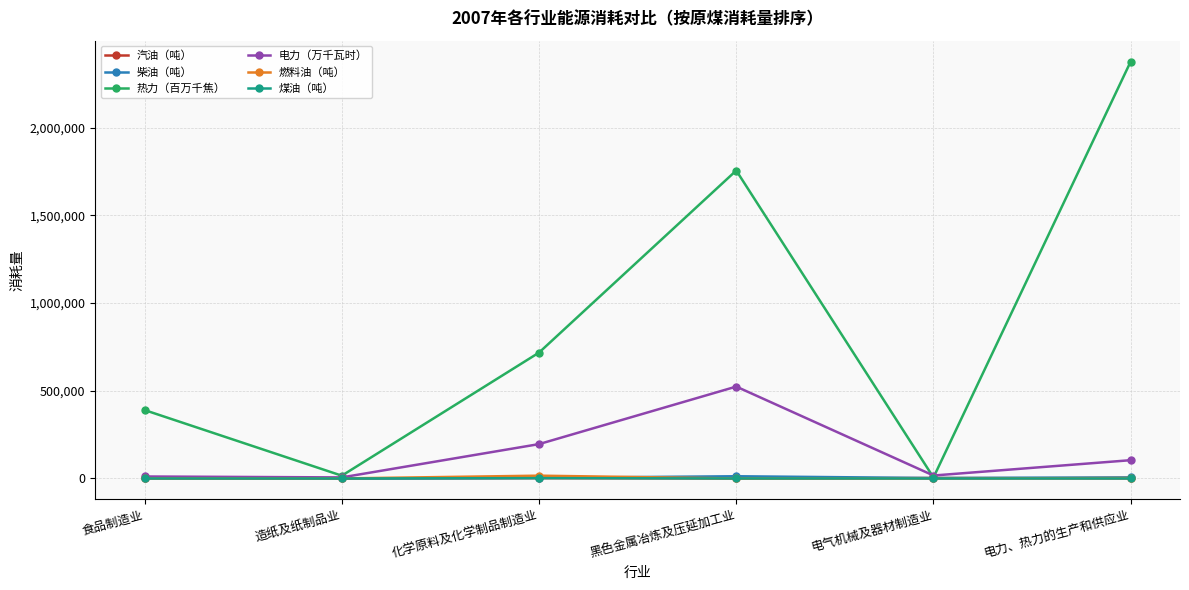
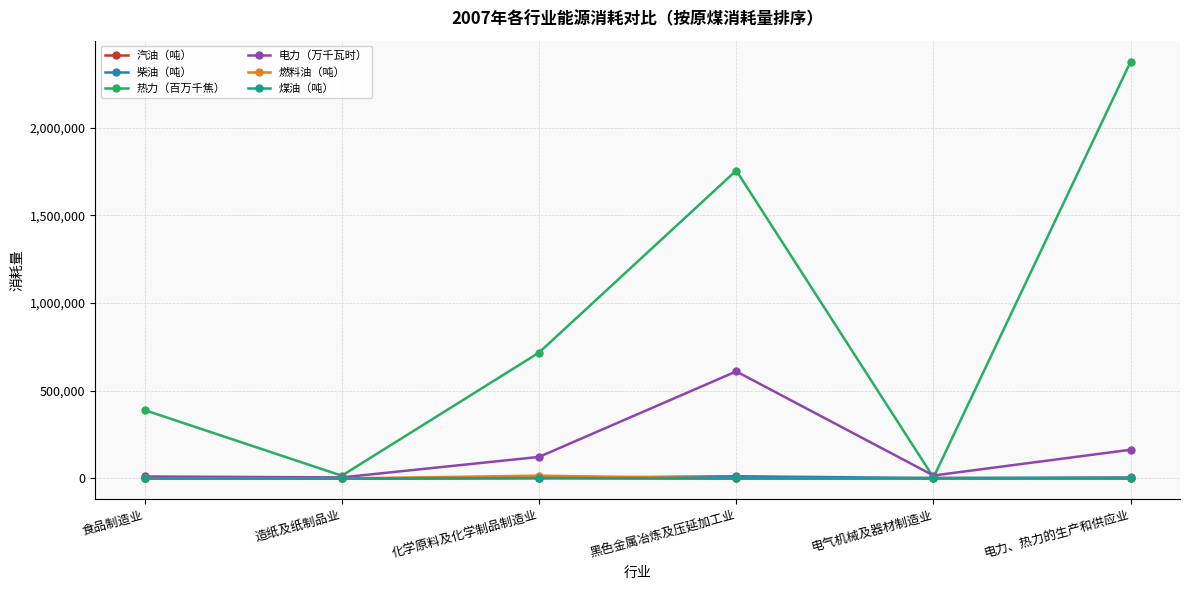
  {
    "电力（万千瓦时）": {
-     "化学原料及化学制品制造业": "200,000",
-     "黑色金属冶炼及压延加工业": "520,000",
-     "电力、热力的生产和供应业": "100,000"
+     "化学原料及化学制品制造业": "120,000",
+     "黑色金属冶炼及压延加工业": "610,000",
+     "电力、热力的生产和供应业": "160,000"
    }
  }
